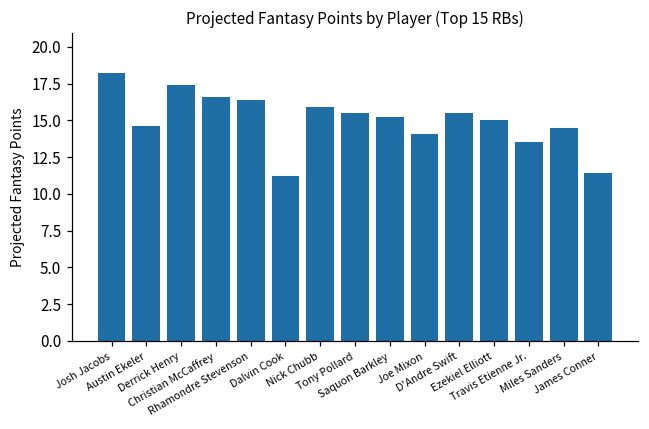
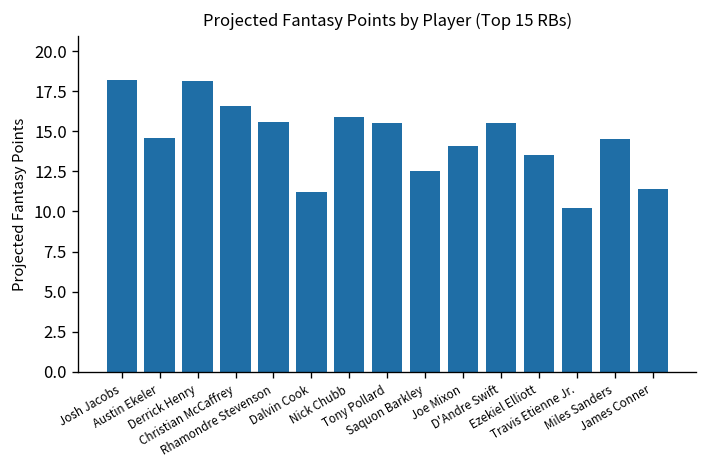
  {
    "Josh Jacobs": 18.2,
    "Austin Ekeler": 14.6,
-   "Derrick Henry": 17.4,
+   "Derrick Henry": 18.1,
    "Christian McCaffrey": 16.6,
-   "Rhamondre Stevenson": 16.4,
+   "Rhamondre Stevenson": 15.6,
    "Dalvin Cook": 11.2,
    "Nick Chubb": 15.9,
    "Tony Pollard": 15.5,
-   "Saquon Barkley": 15.2,
+   "Saquon Barkley": 12.5,
    "Joe Mixon": 14.1,
    "D'Andre Swift": 15.5,
-   "Ezekiel Elliott": 15.0,
-   "Travis Etienne Jr.": 13.5,
+   "Ezekiel Elliott": 13.5,
+   "Travis Etienne Jr.": 10.2,
    "Miles Sanders": 14.5,
    "James Conner": 11.4
  }
